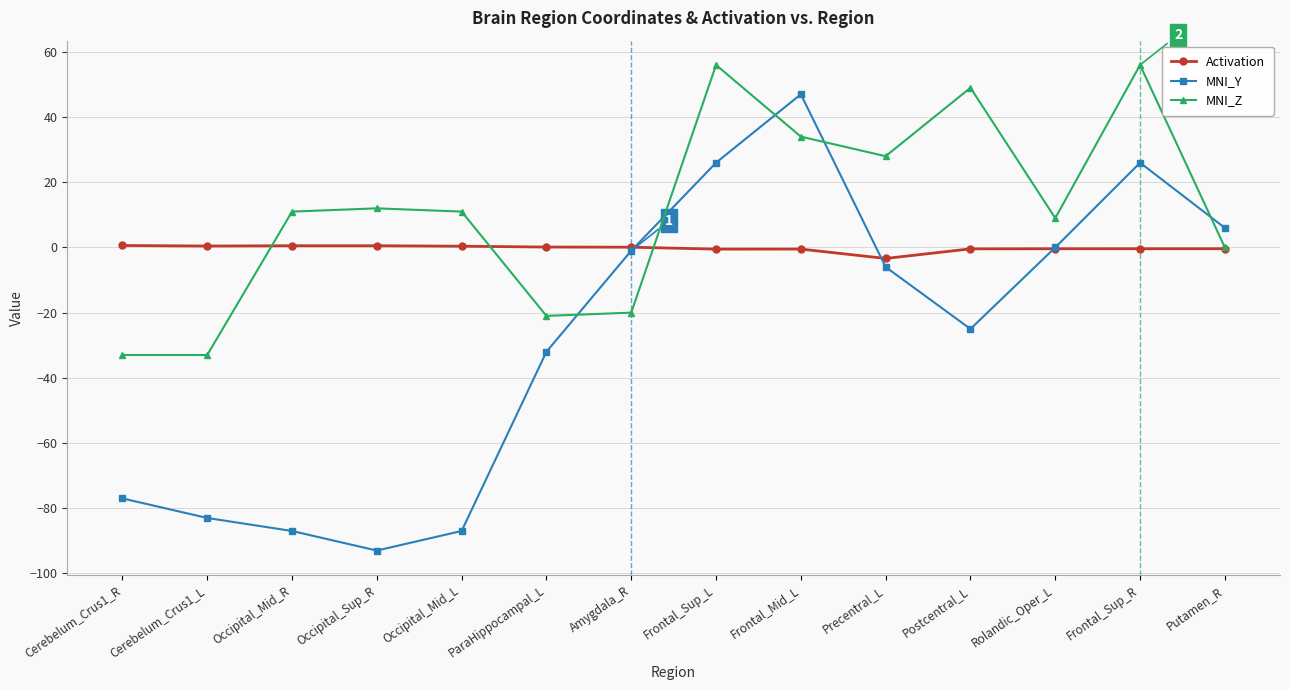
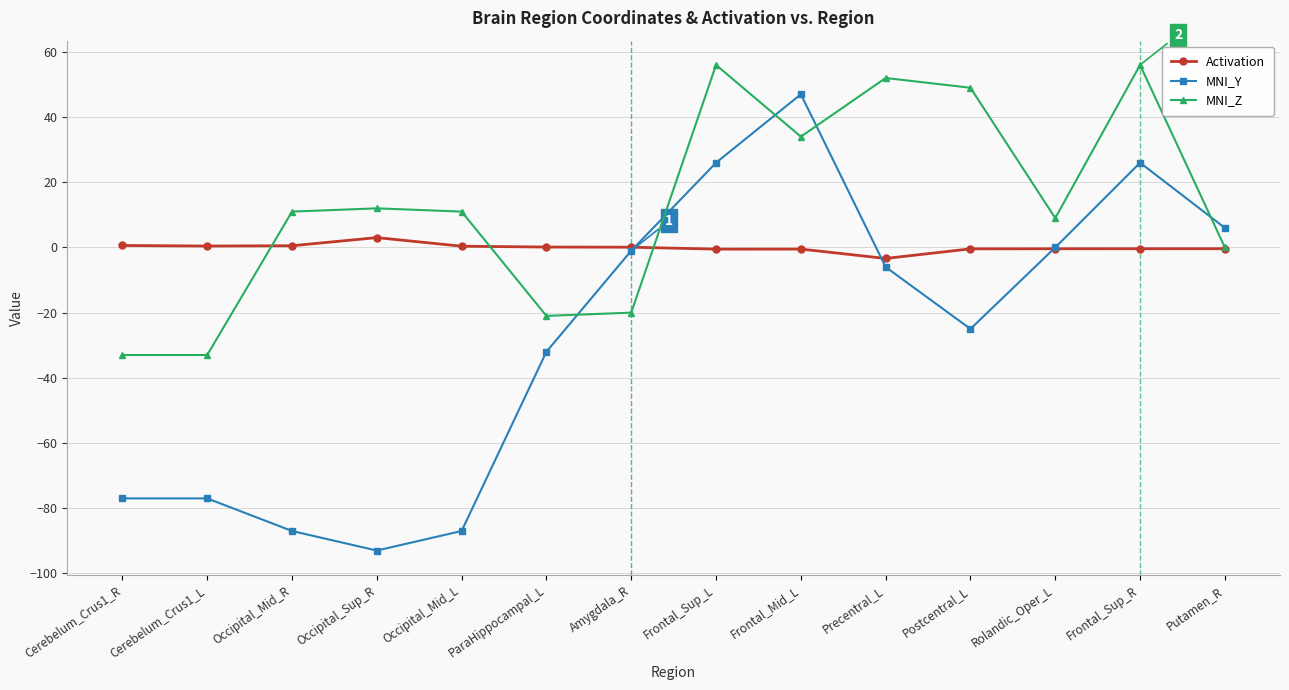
  {
    "Activation": {
      "Cerebelum_Crus1_R": 1,
      "Cerebelum_Crus1_L": 0,
      "Occipital_Mid_R": 1,
-     "Occipital_Sup_R": 1,
+     "Occipital_Sup_R": 3,
      "Occipital_Mid_L": 0,
      "ParaHippocampal_L": 0,
      "Amygdala_R": 0,
      "Frontal_Sup_L": -1,
      "Frontal_Mid_L": 0,
      "Precentral_L": -3,
      "Postcentral_L": 0,
      "Frontal_Sup_R": 0
    },
    "MNI_Y": {
      "Cerebelum_Crus1_R": -77,
-     "Cerebelum_Crus1_L": -83,
+     "Cerebelum_Crus1_L": -77,
      "Occipital_Mid_R": -87,
      "Occipital_Sup_R": -93,
      "Occipital_Mid_L": -87,
      "ParaHippocampal_L": -32,
      "Amygdala_R": -1,
      "Frontal_Sup_L": 26,
      "Frontal_Mid_L": 47,
      "Precentral_L": -6,
      "Postcentral_L": -25,
      "Frontal_Sup_R": 26,
      "Putamen_R": 6
    },
    "MNI_Z": {
      "Cerebelum_Crus1_R": -33,
      "Cerebelum_Crus1_L": -33,
      "Occipital_Mid_R": 11,
      "Occipital_Sup_R": 12,
      "Occipital_Mid_L": 11,
      "ParaHippocampal_L": -21,
      "Amygdala_R": -20,
      "Frontal_Sup_L": 56,
      "Frontal_Mid_L": 34,
-     "Precentral_L": 28,
+     "Precentral_L": 52,
      "Postcentral_L": 49,
      "Rolandic_Oper_L": 9,
      "Frontal_Sup_R": 56
    }
  }
